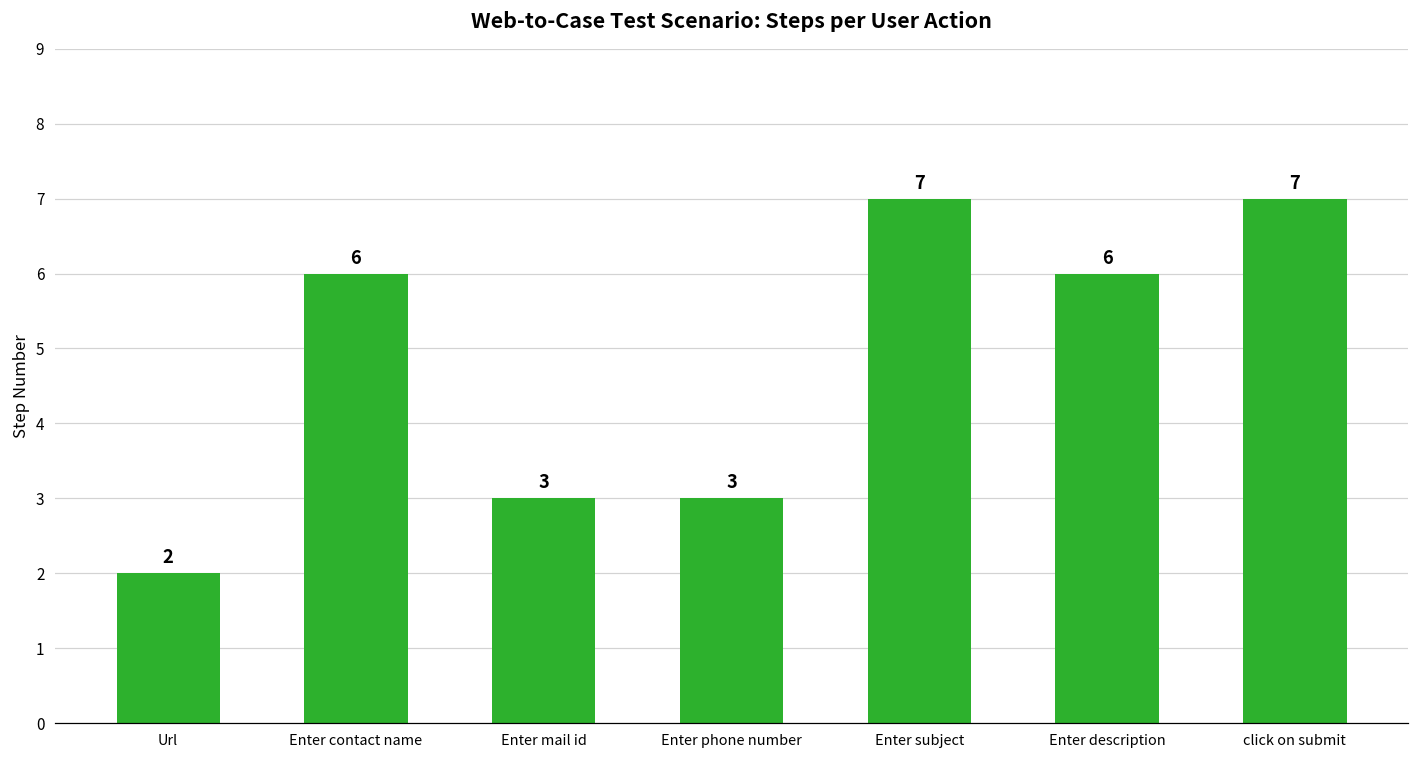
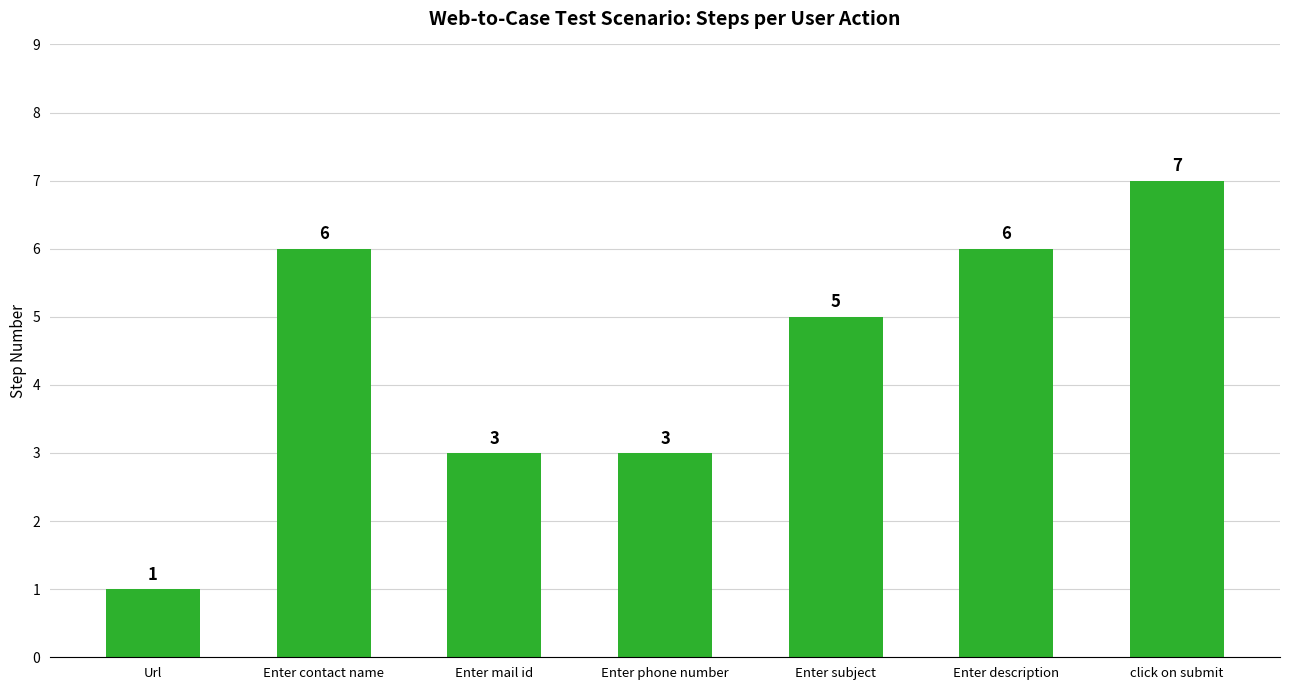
  {
-   "Url": 2,
+   "Url": 1,
    "Enter contact name": 6,
    "Enter mail id": 3,
    "Enter phone number": 3,
-   "Enter subject": 7,
+   "Enter subject": 5,
    "Enter description": 6,
    "click on submit": 7
  }
